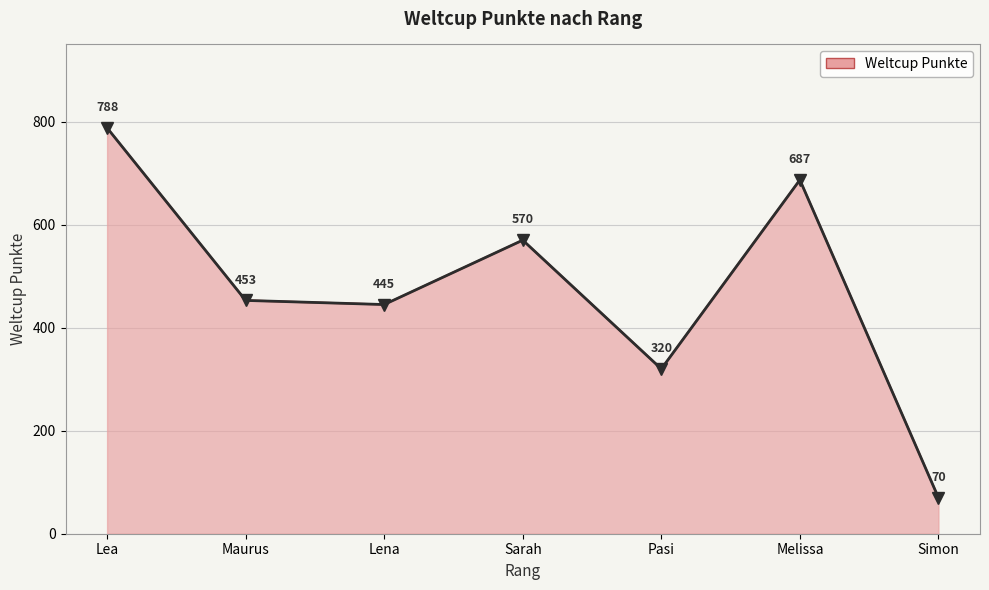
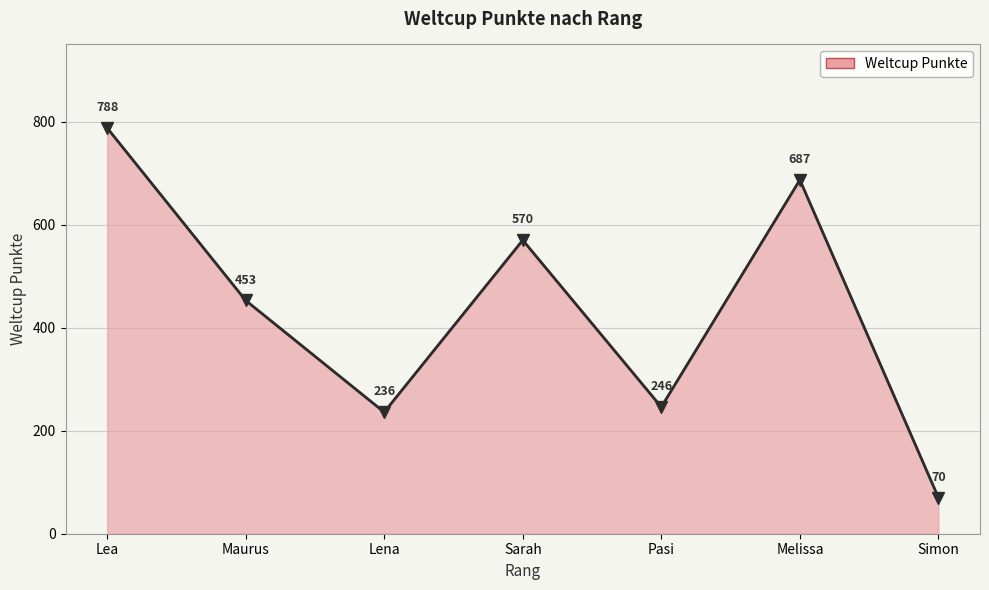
  {
    "Lea": 788,
    "Maurus": 453,
-   "Lena": 445,
+   "Lena": 236,
    "Sarah": 570,
-   "Pasi": 320,
+   "Pasi": 246,
    "Melissa": 687,
    "Simon": 70
  }
